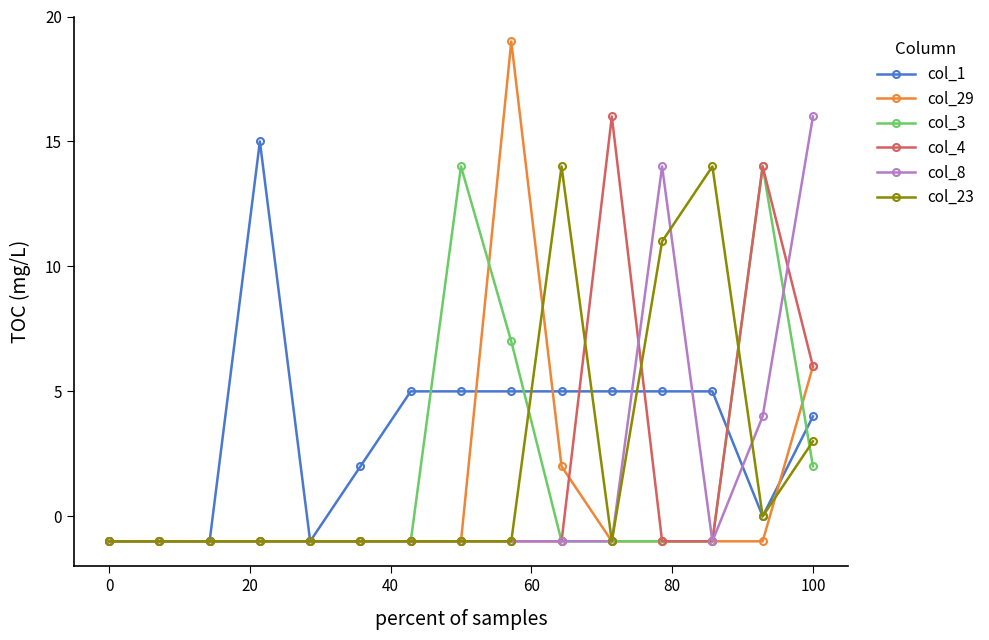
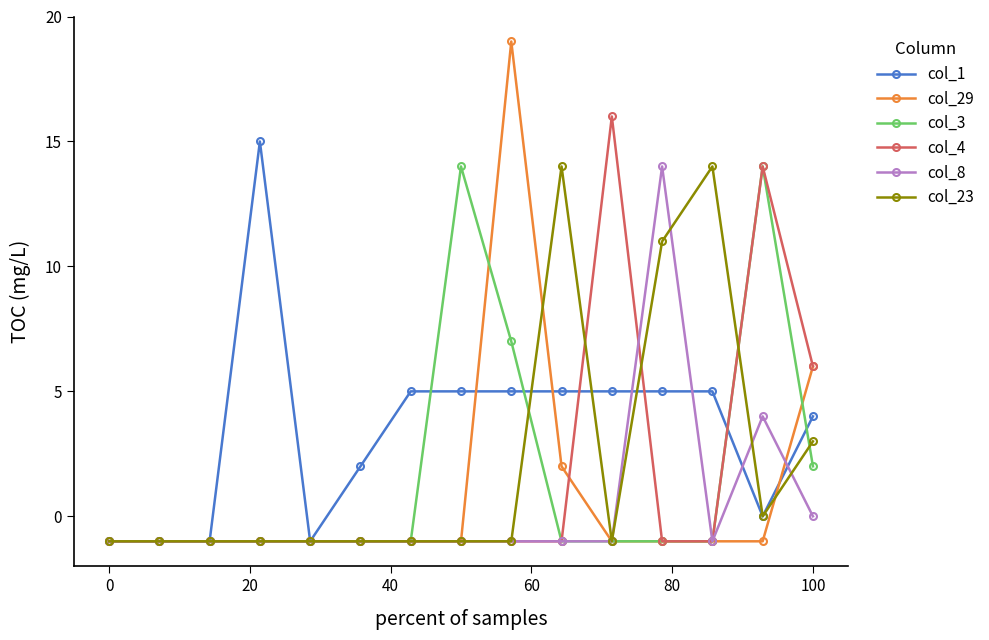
  {
    "col_1": {
      "100": 4
    },
    "col_3": {
      "100": 2
    },
    "col_8": {
-     "100": 16
+     "100": 0
    },
    "col_23": {
      "100": 3
    }
  }
